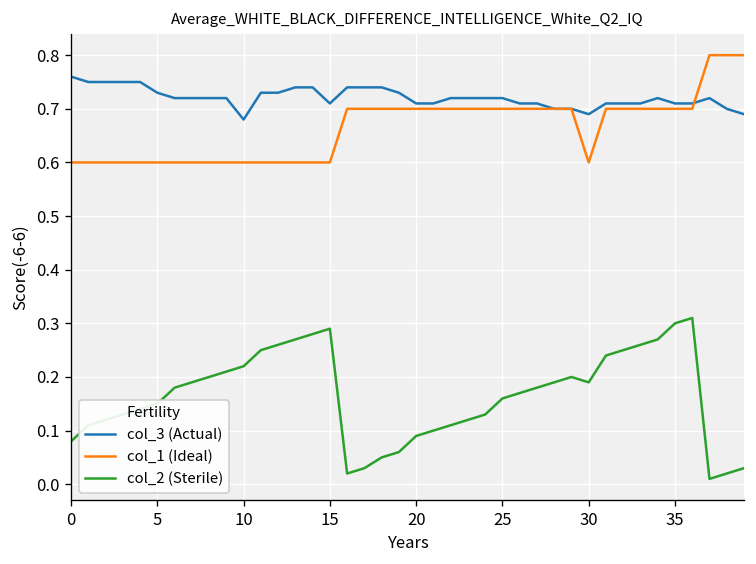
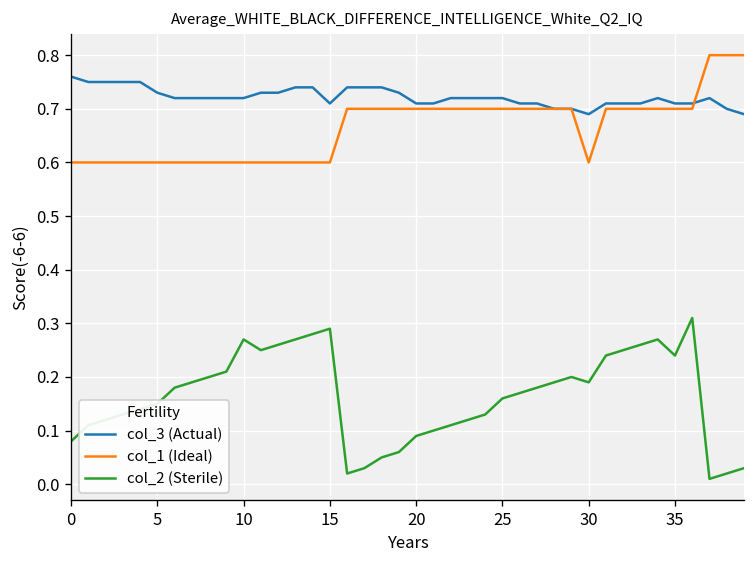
  {
    "col_3 (Actual)": {
      "0": 0.76,
      "5": 0.73,
-     "10": 0.68,
+     "10": 0.72,
      "15": 0.71,
      "20": 0.71,
      "25": 0.72,
      "30": 0.69,
      "35": 0.71
    },
    "col_1 (Ideal)": {
      "0": 0.60,
      "5": 0.60,
      "10": 0.60,
      "15": 0.60,
      "20": 0.70,
      "25": 0.70,
      "30": 0.60,
      "35": 0.70
    },
    "col_2 (Sterile)": {
      "0": 0.08,
-     "10": 0.22,
+     "10": 0.27,
      "15": 0.29,
      "20": 0.09,
      "25": 0.16,
      "30": 0.19,
-     "35": 0.30
+     "35": 0.24
    }
  }
